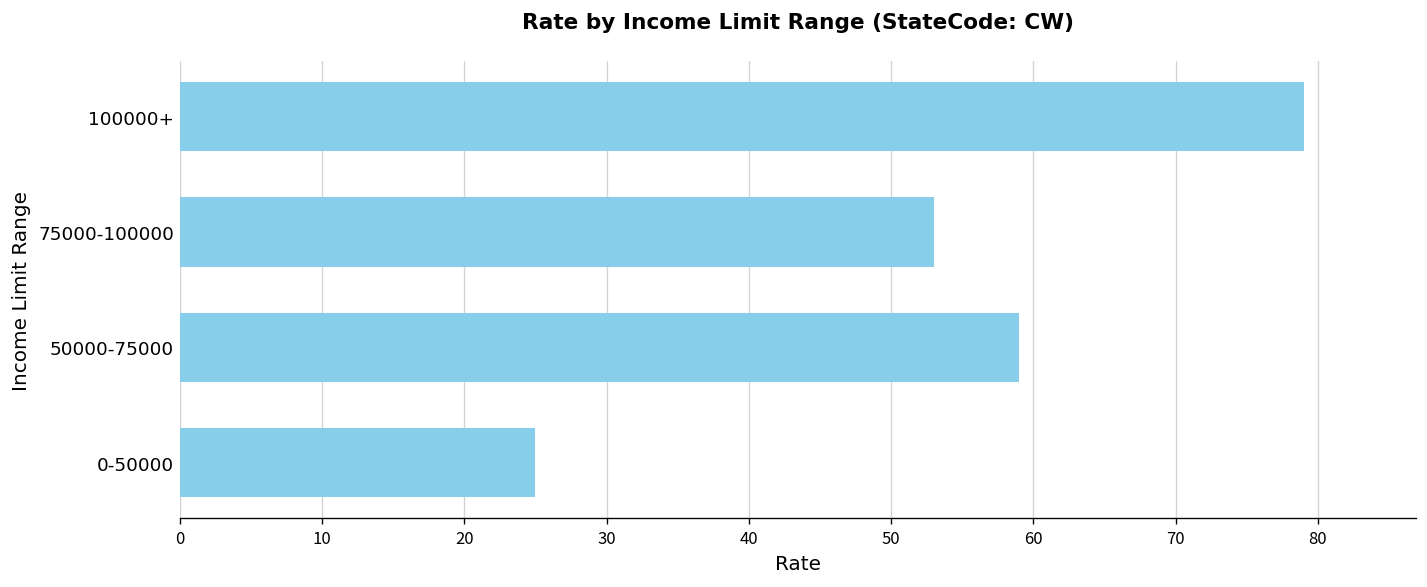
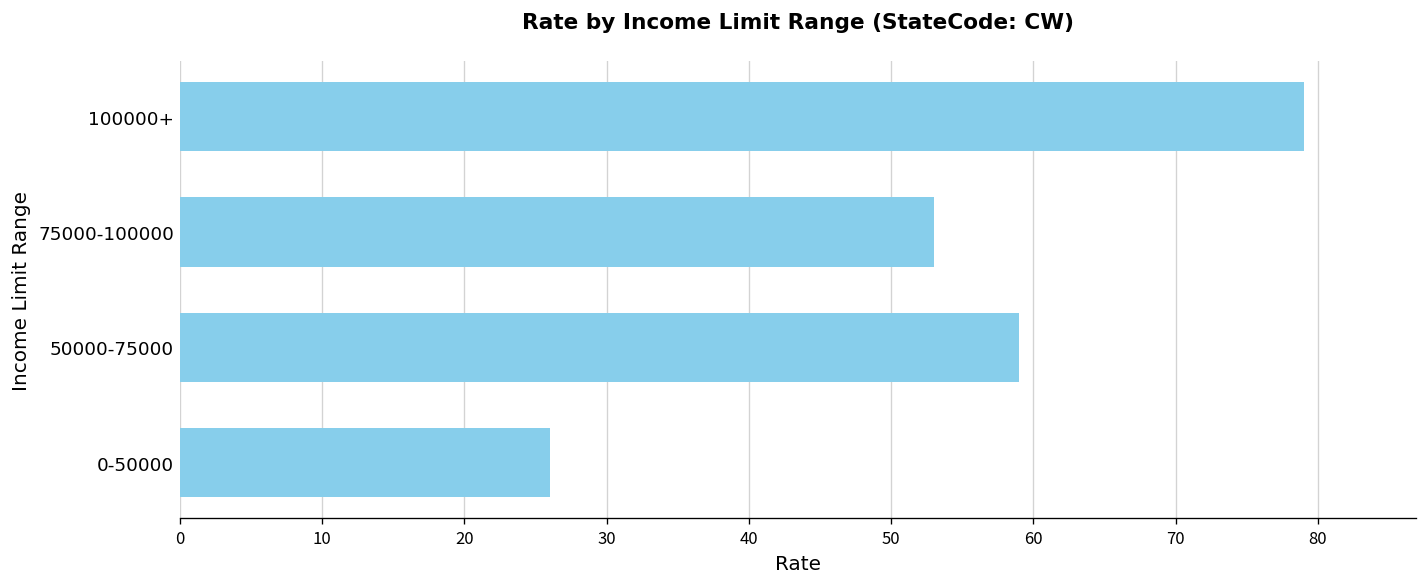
  {
    "100000+": 79,
    "75000-100000": 53,
    "50000-75000": 59,
-   "0-50000": 25
+   "0-50000": 26
  }
